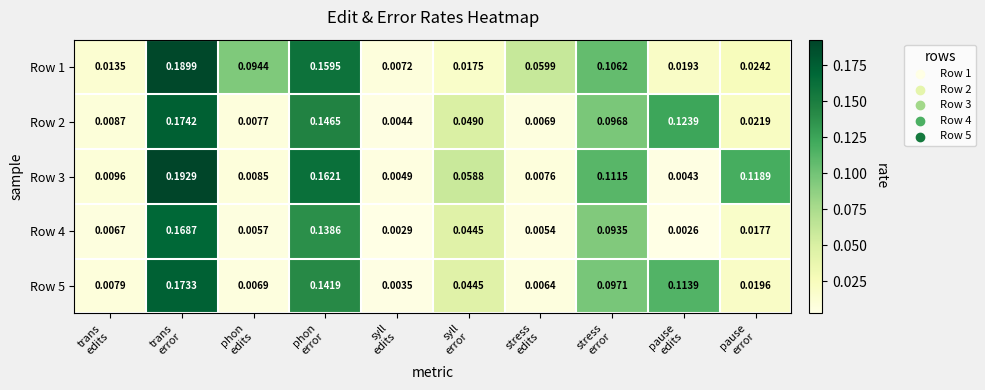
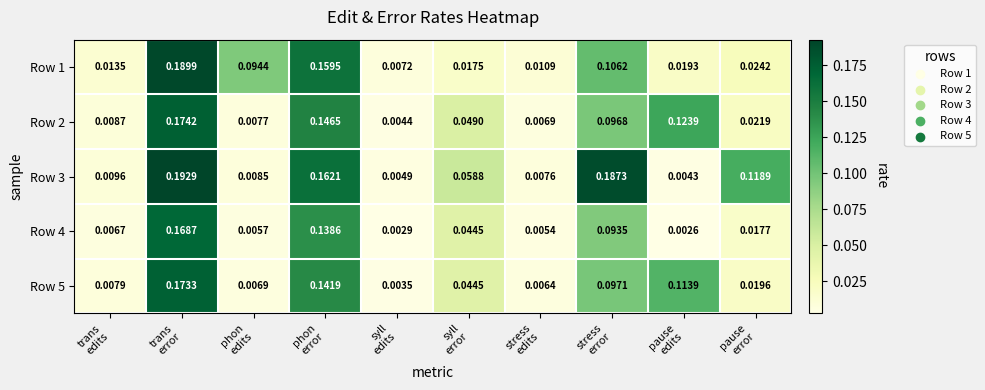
  {
    "Row 1": {
      "trans edits": 0.0135,
      "trans error": 0.1899,
      "phon edits": 0.0944,
      "phon error": 0.1595,
      "syll edits": 0.0072,
      "syll error": 0.0175,
-     "stress edits": 0.0599,
+     "stress edits": 0.0109,
      "stress error": 0.1062,
      "pause edits": 0.0193,
      "pause error": 0.0242
    },
    "Row 2": {
      "trans edits": 0.0087,
      "trans error": 0.1742,
      "phon edits": 0.0077,
      "phon error": 0.1465,
      "syll edits": 0.0044,
      "syll error": 0.0490,
      "stress edits": 0.0069,
      "stress error": 0.0968,
      "pause edits": 0.1239,
      "pause error": 0.0219
    },
    "Row 3": {
      "trans edits": 0.0096,
      "trans error": 0.1929,
      "phon edits": 0.0085,
      "phon error": 0.1621,
      "syll edits": 0.0049,
      "syll error": 0.0588,
      "stress edits": 0.0076,
-     "stress error": 0.1115,
+     "stress error": 0.1873,
      "pause edits": 0.0043,
      "pause error": 0.1189
    },
    "Row 4": {
      "trans edits": 0.0067,
      "trans error": 0.1687,
      "phon edits": 0.0057,
      "phon error": 0.1386,
      "syll edits": 0.0029,
      "syll error": 0.0445,
      "stress edits": 0.0054,
      "stress error": 0.0935,
      "pause edits": 0.0026,
      "pause error": 0.0177
    },
    "Row 5": {
      "trans edits": 0.0079,
      "trans error": 0.1733,
      "phon edits": 0.0069,
      "phon error": 0.1419,
      "syll edits": 0.0035,
      "syll error": 0.0445,
      "stress edits": 0.0064,
      "stress error": 0.0971,
      "pause edits": 0.1139,
      "pause error": 0.0196
    }
  }
